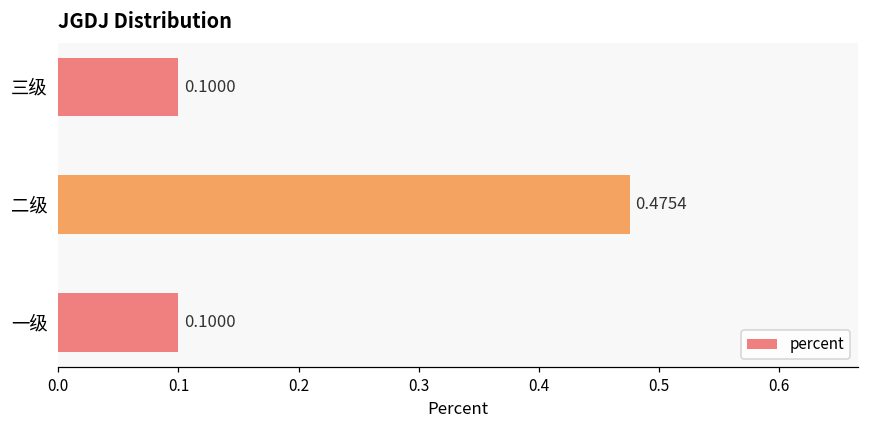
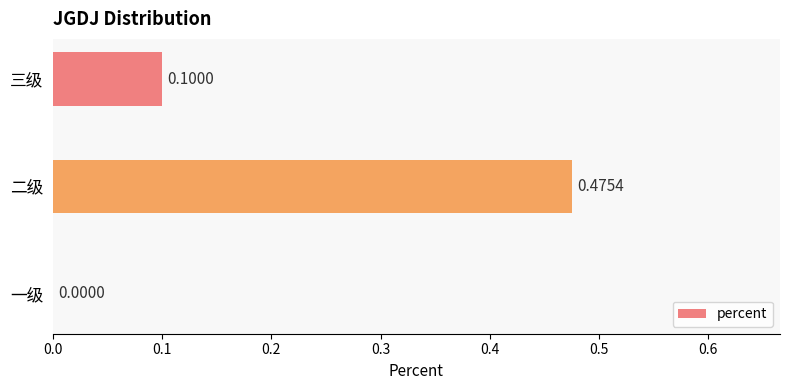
  {
    "三级": 0.1000,
    "二级": 0.4754,
-   "一级": 0.1000
+   "一级": 0.0000
  }
